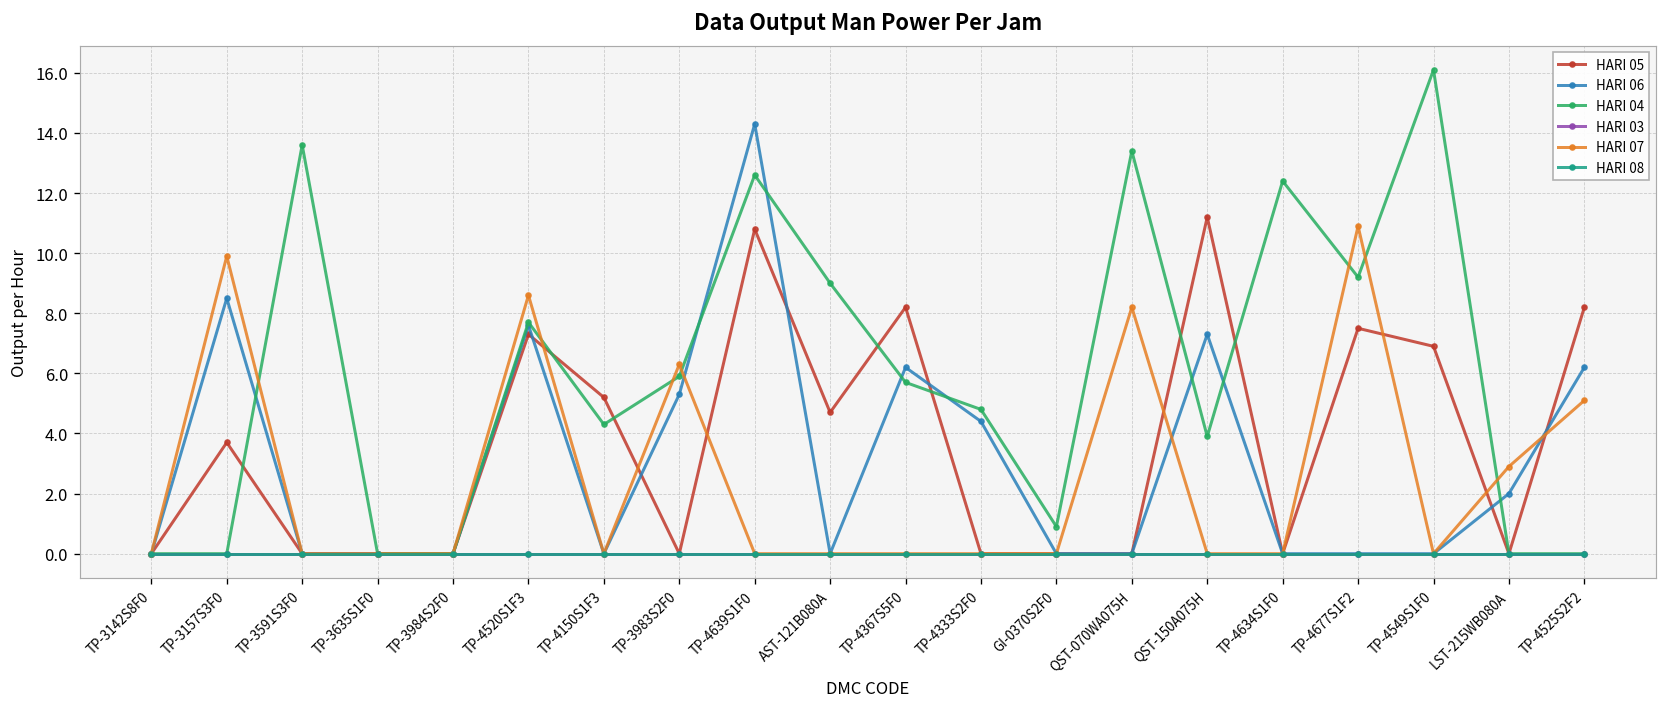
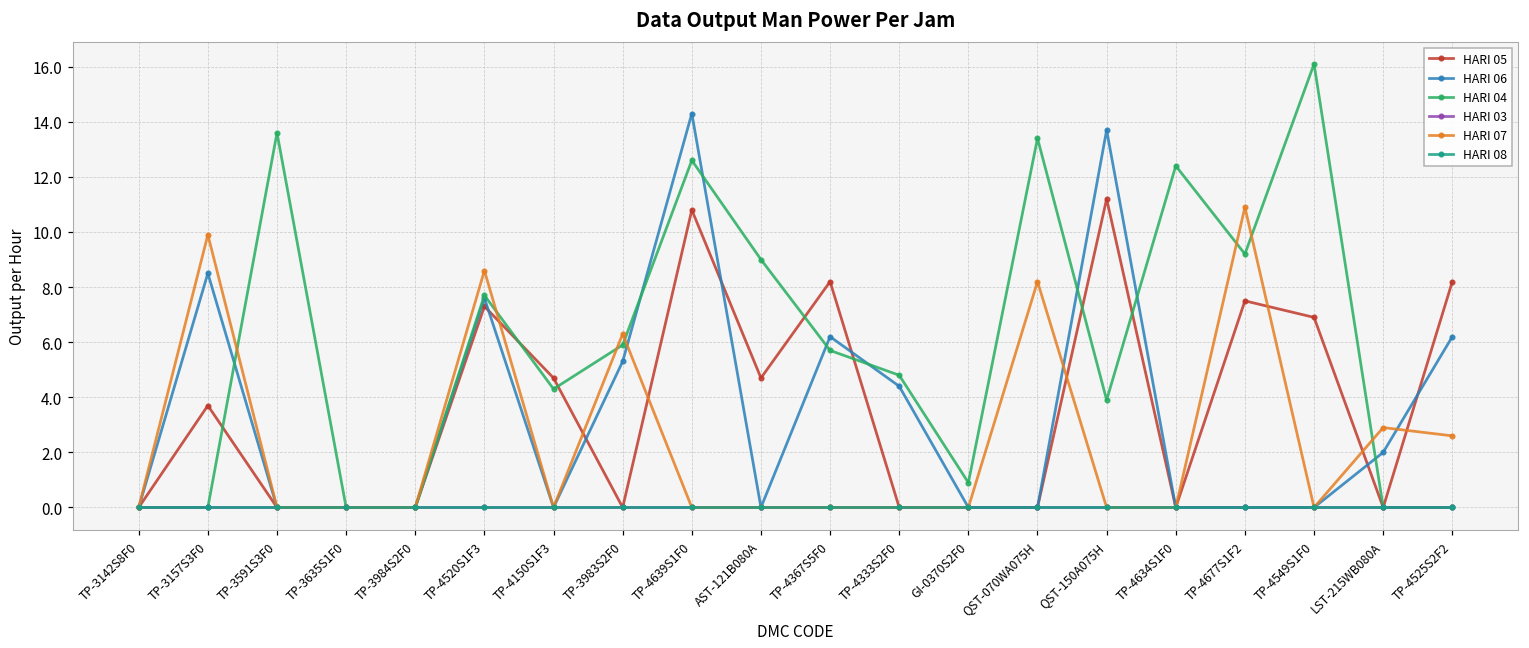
  {
    "HARI 05": {
      "TP-3157S3F0": 3.7,
      "TP-4520S1F3": 7.3,
-     "TP-4150S1F3": 5.2,
+     "TP-4150S1F3": 4.7,
      "TP-4639S1F0": 10.8,
      "AST-121B080A": 4.7,
      "TP-4367S5F0": 8.2,
      "QST-150A075H": 11.2,
      "TP-4677S1F2": 7.5,
      "TP-4549S1F0": 6.9,
      "TP-4525S2F2": 8.2
    },
    "HARI 06": {
      "TP-3157S3F0": 8.5,
      "TP-3983S2F0": 5.3,
      "TP-4639S1F0": 14.3,
      "TP-4367S5F0": 6.2,
      "TP-4333S2F0": 4.4,
-     "QST-150A075H": 7.3,
+     "QST-150A075H": 13.7,
      "LST-215WB080A": 2.0,
      "TP-4525S2F2": 6.2
    },
    "HARI 07": {
      "TP-3157S3F0": 9.9,
      "TP-4520S1F3": 8.6,
      "TP-3983S2F0": 6.3,
      "QST-070WA075H": 8.2,
      "TP-4677S1F2": 10.9,
      "LST-215WB080A": 2.9,
-     "TP-4525S2F2": 5.1
+     "TP-4525S2F2": 2.6
    }
  }
